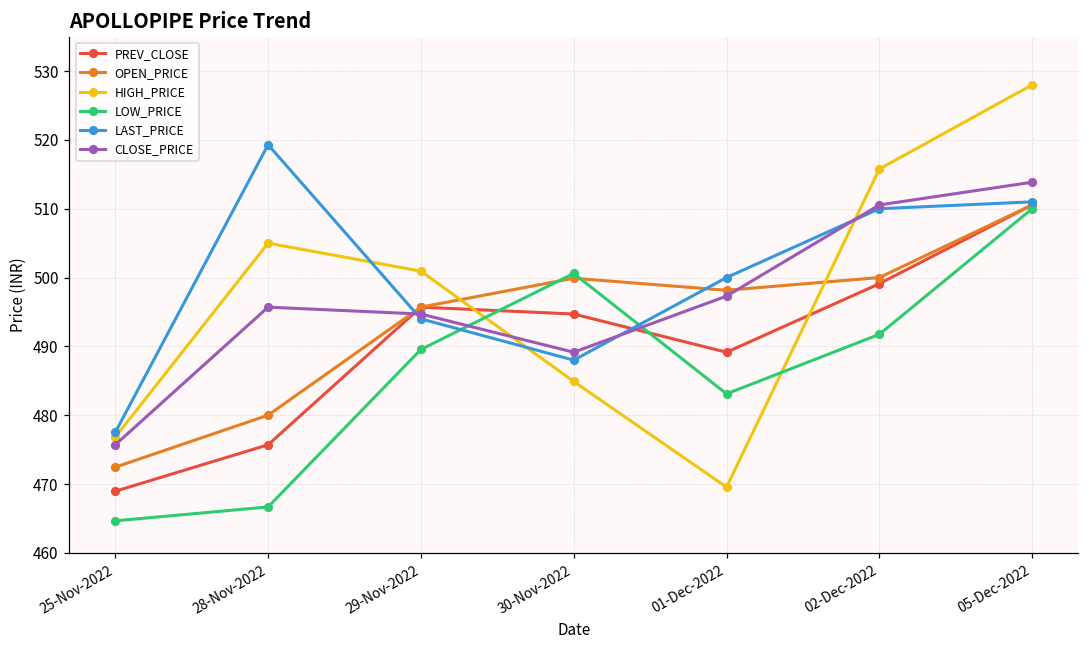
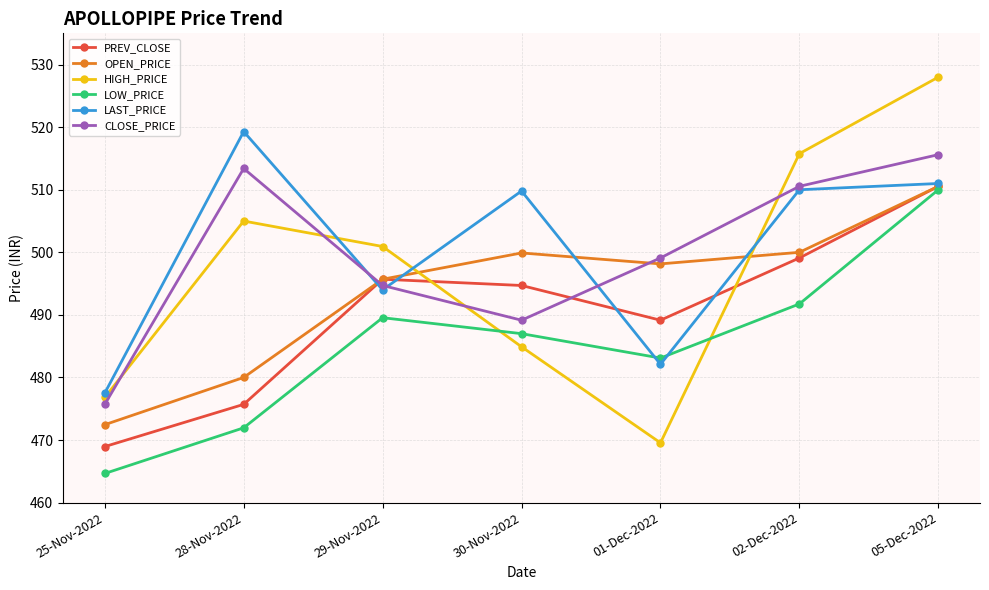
  {
    "HIGH_PRICE": {
      "25-Nov-2022": 477,
      "28-Nov-2022": 505,
      "29-Nov-2022": 501,
      "30-Nov-2022": 485,
      "01-Dec-2022": 470,
      "02-Dec-2022": 516,
      "05-Dec-2022": 528
    },
    "LOW_PRICE": {
      "25-Nov-2022": 465,
-     "28-Nov-2022": 467,
+     "28-Nov-2022": 472,
      "29-Nov-2022": 490,
-     "30-Nov-2022": 501,
+     "30-Nov-2022": 487,
      "01-Dec-2022": 483,
      "02-Dec-2022": 492,
      "05-Dec-2022": 510
    },
    "LAST_PRICE": {
      "25-Nov-2022": 478,
      "28-Nov-2022": 519,
      "29-Nov-2022": 494,
-     "30-Nov-2022": 488,
-     "01-Dec-2022": 500,
+     "30-Nov-2022": 510,
+     "01-Dec-2022": 482,
      "02-Dec-2022": 510,
      "05-Dec-2022": 511
    },
    "CLOSE_PRICE": {
      "25-Nov-2022": 476,
-     "28-Nov-2022": 496,
+     "28-Nov-2022": 513,
      "29-Nov-2022": 495,
      "30-Nov-2022": 489,
-     "01-Dec-2022": 497,
+     "01-Dec-2022": 499,
      "02-Dec-2022": 511,
-     "05-Dec-2022": 514
+     "05-Dec-2022": 516
    }
  }
